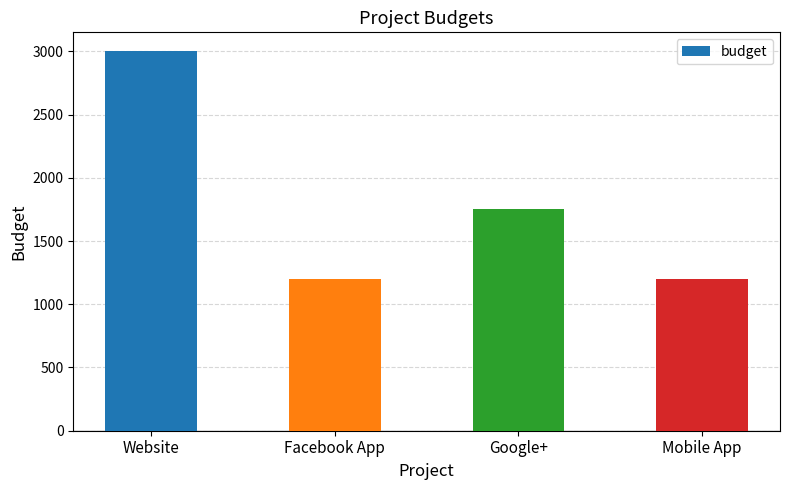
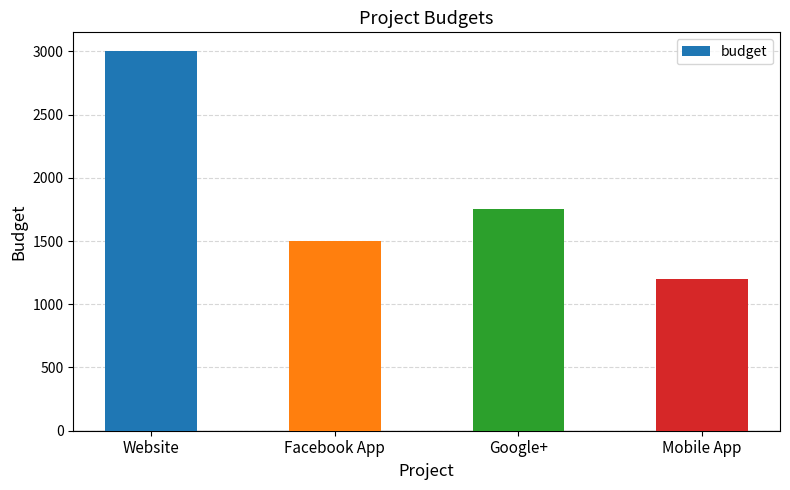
  {
    "Website": 3000,
-   "Facebook App": 1200,
+   "Facebook App": 1500,
    "Google+": 1750,
    "Mobile App": 1200
  }
